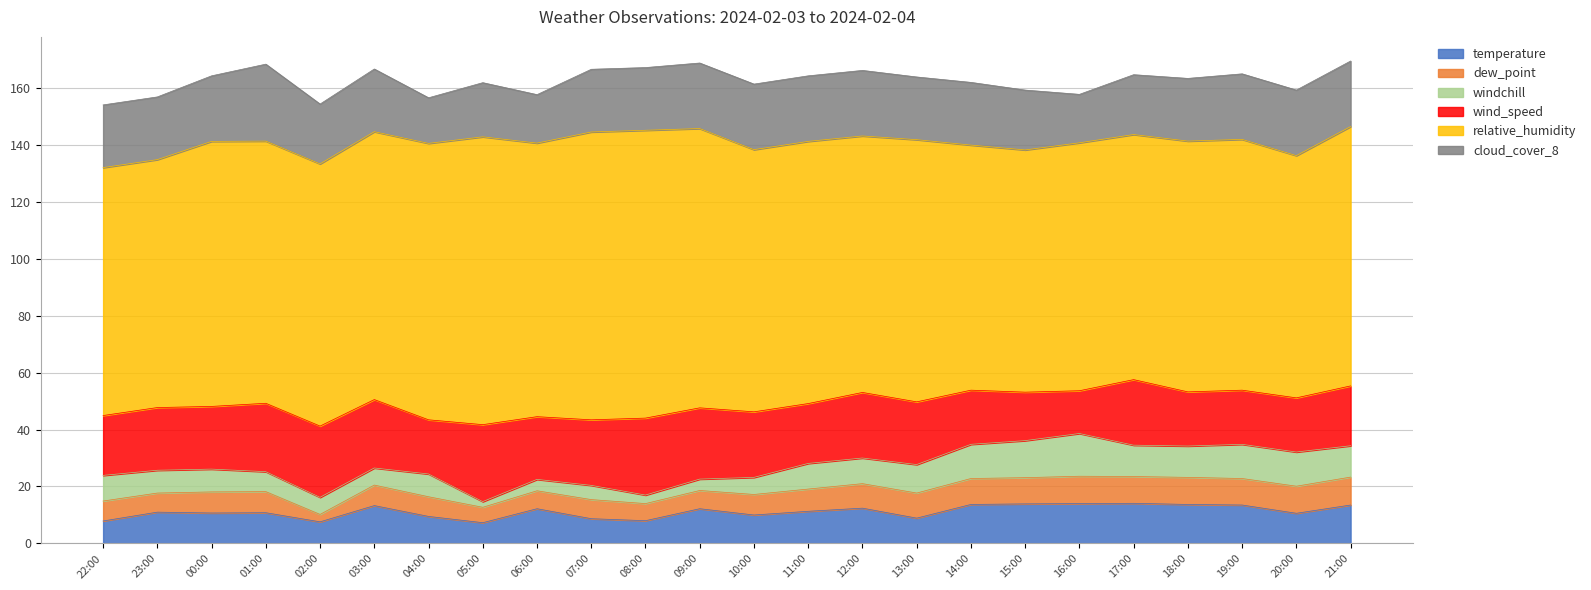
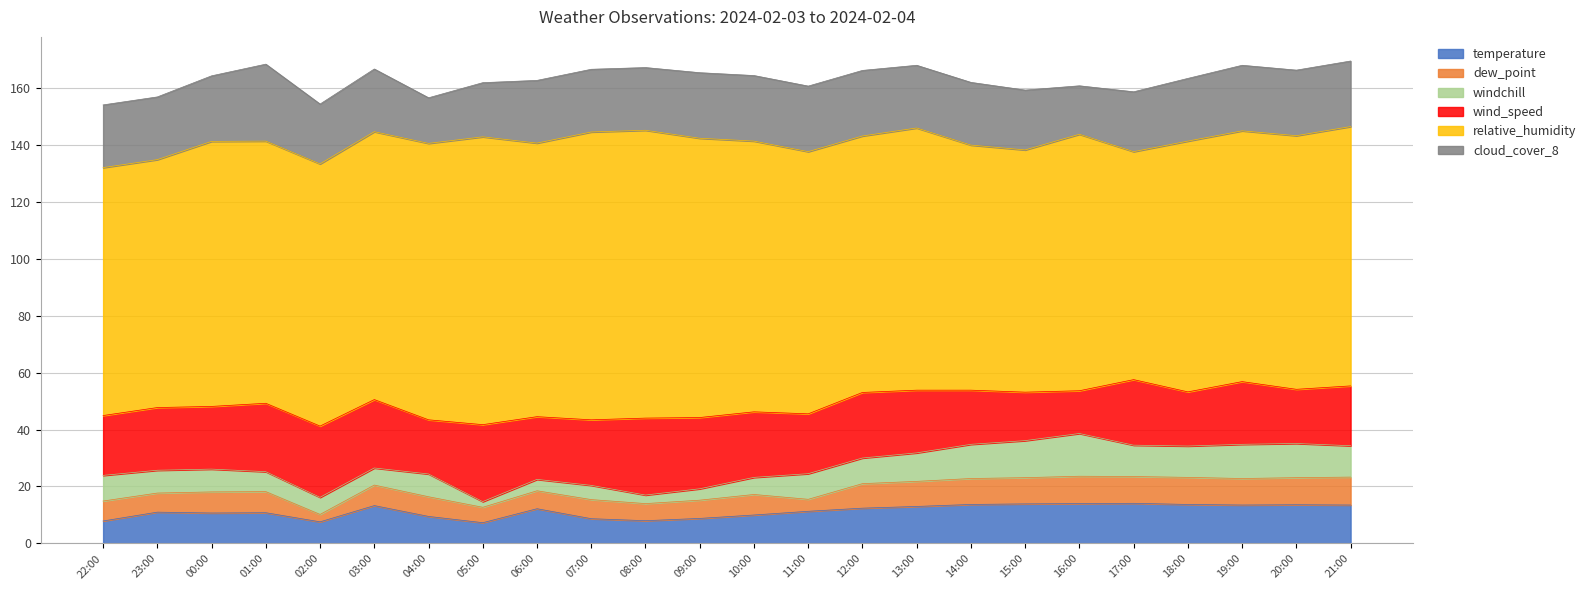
  {
    "temperature": {
      "22:00": 8,
      "23:00": 11,
      "00:00": 11,
      "01:00": 11,
      "02:00": 8,
      "03:00": 13,
      "04:00": 10,
      "05:00": 7,
      "06:00": 12,
      "07:00": 9,
      "08:00": 8,
-     "09:00": 12,
+     "09:00": 9,
      "10:00": 10,
      "11:00": 11,
      "12:00": 12,
-     "13:00": 9,
+     "13:00": 13,
      "14:00": 14,
      "15:00": 14,
      "16:00": 14,
      "17:00": 14,
      "18:00": 14,
      "19:00": 14,
-     "20:00": 11,
+     "20:00": 14,
      "21:00": 14
    },
    "dew_point": {
      "22:00": 7,
      "23:00": 7,
      "00:00": 7,
      "01:00": 7,
      "02:00": 3,
      "03:00": 7,
      "04:00": 7,
      "05:00": 5,
      "06:00": 6,
      "07:00": 7,
      "08:00": 6,
      "09:00": 6,
      "10:00": 7,
-     "11:00": 8,
+     "11:00": 4,
      "12:00": 9,
      "13:00": 9,
      "14:00": 9,
      "15:00": 9,
      "16:00": 10,
      "17:00": 9,
      "18:00": 10,
      "19:00": 9,
      "20:00": 10,
      "21:00": 10
    },
    "windchill": {
      "22:00": 9,
      "23:00": 8,
      "00:00": 8,
      "01:00": 7,
      "02:00": 6,
      "03:00": 6,
      "04:00": 8,
      "05:00": 2,
      "06:00": 4,
      "07:00": 5,
      "08:00": 3,
      "09:00": 4,
      "10:00": 6,
      "11:00": 9,
      "12:00": 9,
      "13:00": 10,
      "14:00": 12,
      "15:00": 13,
      "16:00": 15,
      "17:00": 11,
      "18:00": 11,
      "19:00": 12,
      "20:00": 12,
      "21:00": 11
    },
    "wind_speed": {
      "22:00": 21,
      "23:00": 22,
      "00:00": 22,
      "01:00": 24,
      "02:00": 25,
      "03:00": 24,
      "04:00": 19,
      "05:00": 27,
      "06:00": 22,
      "07:00": 23,
      "08:00": 27,
      "09:00": 25,
      "10:00": 23,
      "11:00": 21,
      "12:00": 23,
      "13:00": 22,
      "14:00": 19,
      "15:00": 17,
      "16:00": 15,
      "17:00": 23,
      "18:00": 19,
-     "19:00": 19,
+     "19:00": 22,
      "20:00": 19,
      "21:00": 21
    },
    "relative_humidity": {
      "22:00": 87,
      "23:00": 87,
      "00:00": 93,
      "01:00": 92,
      "02:00": 92,
      "03:00": 94,
      "04:00": 97,
      "05:00": 101,
      "06:00": 96,
      "07:00": 101,
      "08:00": 101,
      "09:00": 98,
-     "10:00": 92,
+     "10:00": 95,
      "11:00": 92,
      "12:00": 90,
      "13:00": 92,
      "14:00": 86,
      "15:00": 85,
-     "16:00": 87,
-     "17:00": 86,
+     "16:00": 90,
+     "17:00": 80,
      "18:00": 88,
      "19:00": 88,
-     "20:00": 85,
+     "20:00": 89,
      "21:00": 91
    },
    "cloud_cover_8": {
      "22:00": 22,
      "23:00": 22,
      "00:00": 23,
      "01:00": 27,
      "02:00": 21,
      "03:00": 22,
      "04:00": 16,
      "05:00": 19,
-     "06:00": 17,
+     "06:00": 22,
      "07:00": 22,
      "08:00": 22,
      "09:00": 23,
      "10:00": 23,
      "11:00": 23,
      "12:00": 23,
      "13:00": 22,
      "14:00": 22,
      "15:00": 21,
      "16:00": 17,
      "17:00": 21,
      "18:00": 22,
      "19:00": 23,
      "20:00": 23,
      "21:00": 23
    }
  }
